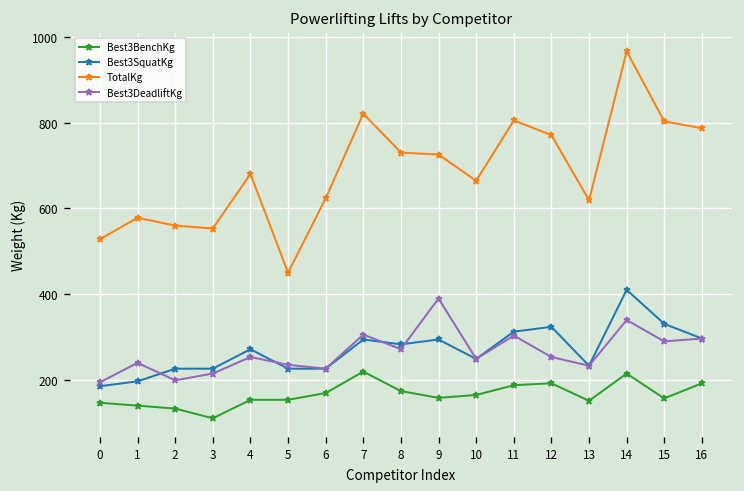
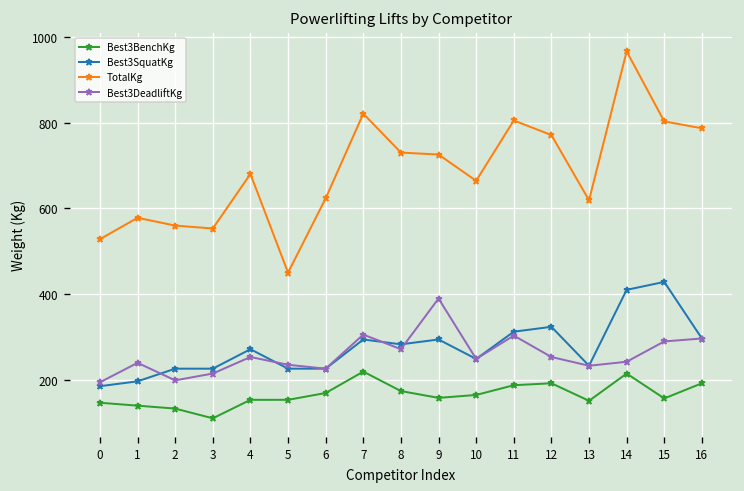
  {
    "Best3BenchKg": {
      "0": 150,
      "1": 140,
      "2": 130,
      "3": 110,
      "4": 150,
      "5": 150,
      "6": 170,
      "7": 220,
      "8": 170,
      "9": 160,
      "10": 170,
      "11": 190,
      "12": 190,
      "13": 150,
      "14": 220,
      "15": 160,
      "16": 190
    },
    "Best3SquatKg": {
      "0": 190,
      "1": 200,
      "2": 230,
      "3": 230,
      "4": 270,
      "5": 230,
      "7": 290,
      "8": 280,
      "9": 290,
      "11": 310,
      "12": 320,
      "14": 410,
-     "15": 330
+     "15": 430
    },
    "TotalKg": {
      "0": 530,
      "1": 580,
      "2": 560,
      "3": 550,
      "4": 680,
      "5": 450,
      "6": 620,
      "7": 820,
      "8": 730,
      "9": 730,
      "10": 660,
      "11": 810,
      "12": 770,
      "13": 620,
      "14": 970,
      "15": 800,
      "16": 790
    },
    "Best3DeadliftKg": {
      "0": 200,
      "1": 240,
      "2": 200,
      "3": 220,
      "4": 250,
      "5": 240,
      "7": 310,
      "8": 270,
      "9": 390,
      "11": 300,
      "12": 250,
-     "14": 340,
+     "14": 240,
      "15": 290
    }
  }
